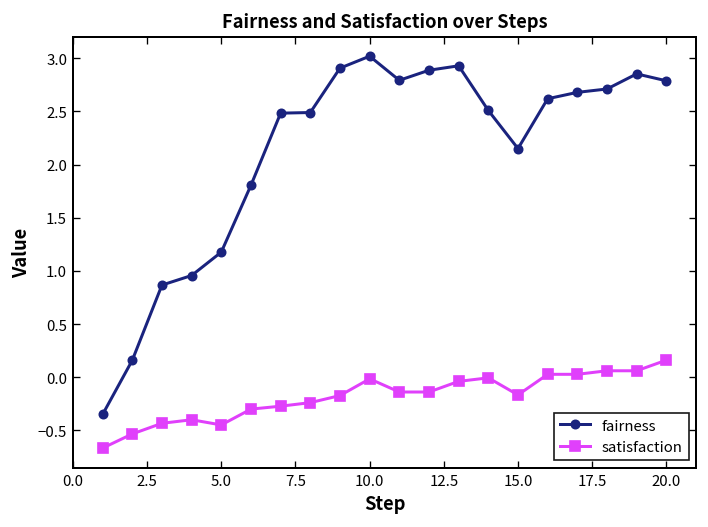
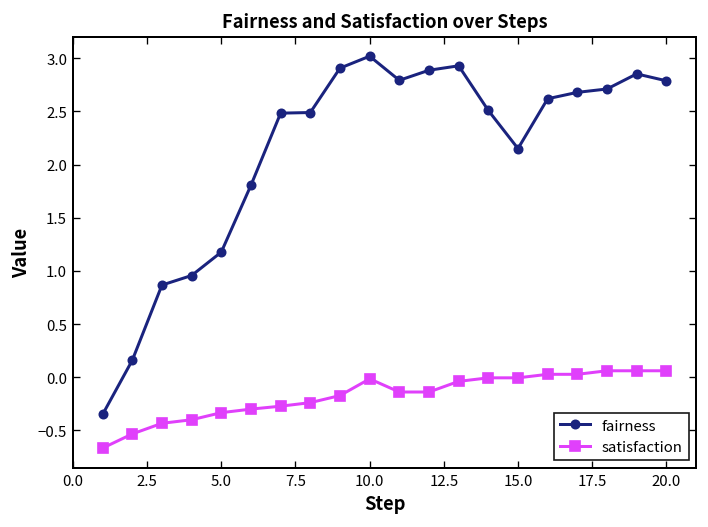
  {
    "fairness": {
      "5.0": 1.2,
      "10.0": 3.0,
      "15.0": 2.2,
      "20.0": 2.8
    },
    "satisfaction": {
-     "5.0": -0.4,
+     "5.0": -0.3,
      "10.0": 0.0,
-     "15.0": -0.2,
-     "20.0": 0.2
+     "15.0": 0.0,
+     "20.0": 0.1
    }
  }
